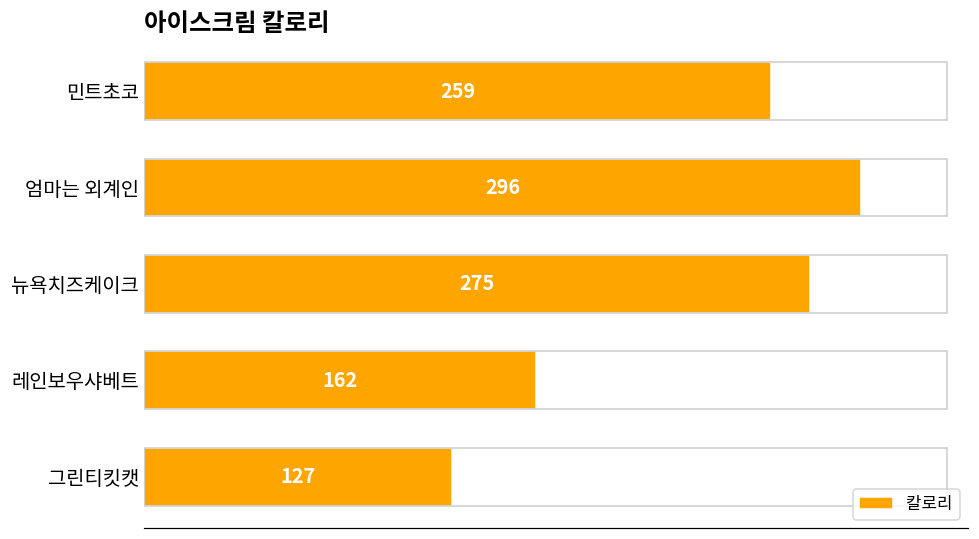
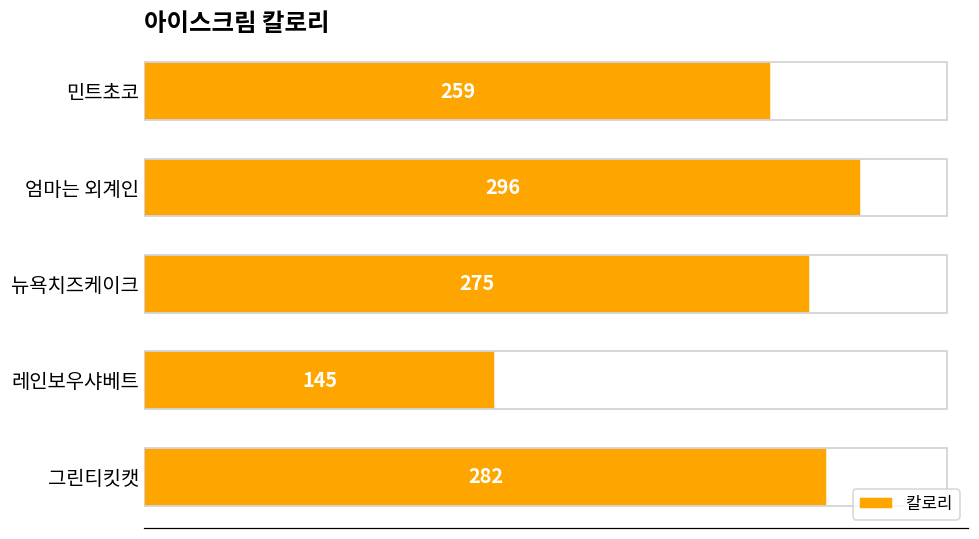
  {
    "민트초코": 259,
    "엄마는 외계인": 296,
    "뉴욕치즈케이크": 275,
-   "레인보우샤베트": 162,
-   "그린티킷캣": 127
+   "레인보우샤베트": 145,
+   "그린티킷캣": 282
  }
